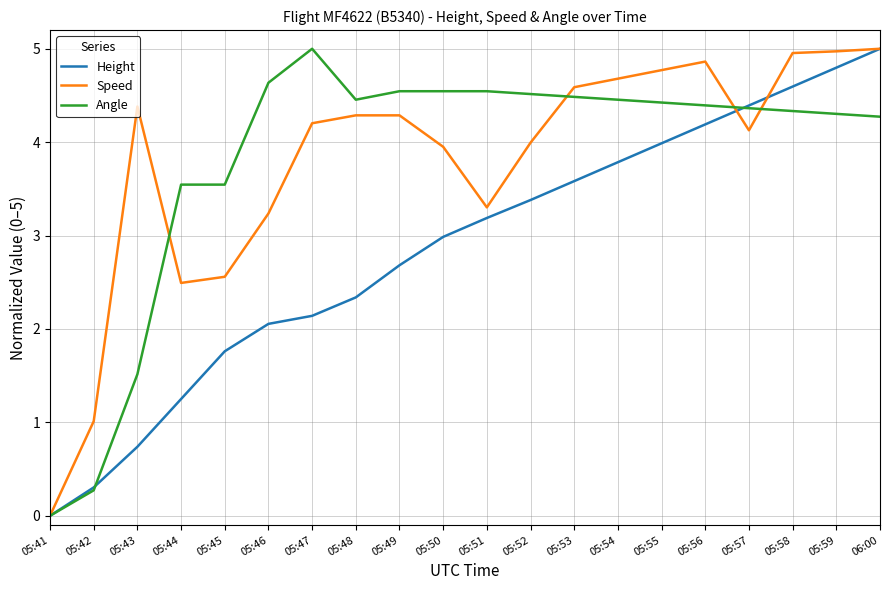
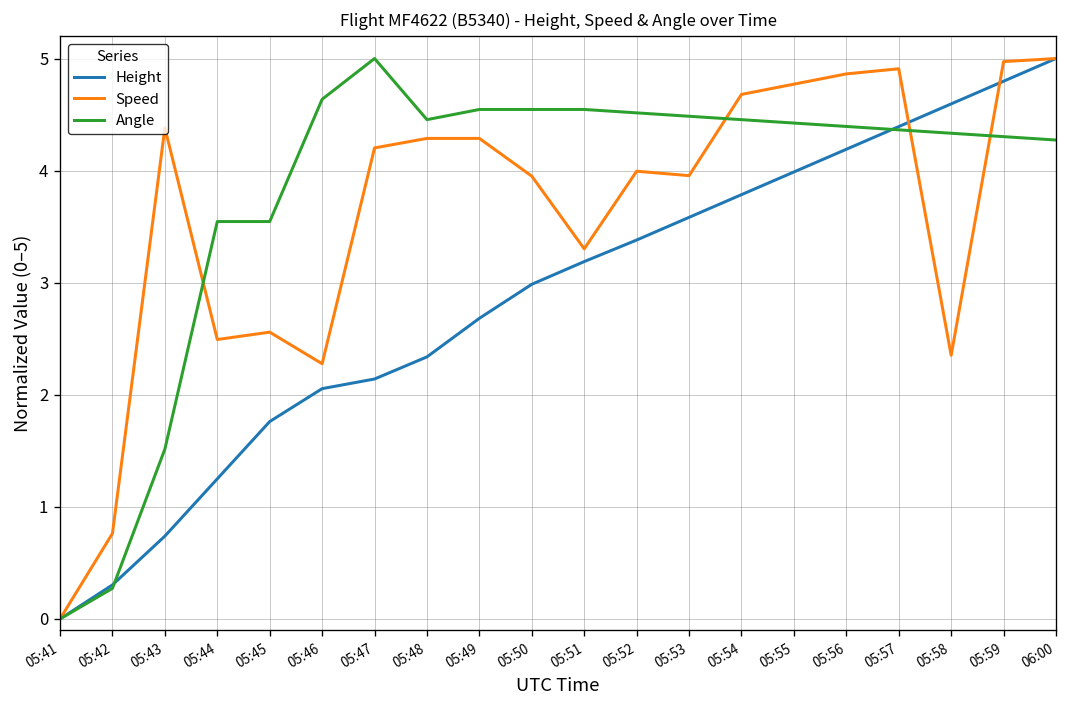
  {
    "Height": {
      "05:42": 0.3,
      "05:43": 0.7,
      "05:44": 1.2,
      "05:45": 1.8,
      "05:46": 2.1,
      "05:47": 2.1,
      "05:48": 2.3,
      "05:49": 2.7,
      "05:50": 3.0,
      "05:51": 3.2,
      "05:52": 3.4,
      "05:53": 3.6,
      "05:54": 3.8,
      "05:55": 4.0,
      "05:56": 4.2,
      "05:57": 4.4,
      "05:58": 4.6,
      "05:59": 4.8
    },
    "Speed": {
-     "05:42": 1.0,
+     "05:42": 0.8,
      "05:44": 2.5,
      "05:45": 2.6,
-     "05:46": 3.2,
+     "05:46": 2.3,
      "05:47": 4.2,
      "05:48": 4.3,
      "05:49": 4.3,
      "05:50": 4.0,
      "05:51": 3.3,
      "05:52": 4.0,
-     "05:53": 4.6,
+     "05:53": 4.0,
      "05:54": 4.7,
      "05:55": 4.8,
      "05:56": 4.9,
-     "05:57": 4.1,
-     "05:58": 5.0,
+     "05:57": 4.9,
+     "05:58": 2.4,
      "05:59": 5.0
    },
    "Angle": {
      "05:42": 0.3,
      "05:43": 1.5,
      "05:44": 3.5,
      "05:45": 3.5,
      "05:46": 4.6,
      "05:47": 5.0,
      "05:48": 4.5,
      "05:49": 4.5,
      "05:50": 4.5,
      "05:51": 4.5,
      "05:52": 4.5,
      "05:53": 4.5,
      "05:54": 4.5,
      "05:55": 4.4,
      "05:56": 4.4,
      "05:57": 4.4,
      "05:58": 4.3,
      "05:59": 4.3,
      "06:00": 4.3
    }
  }
